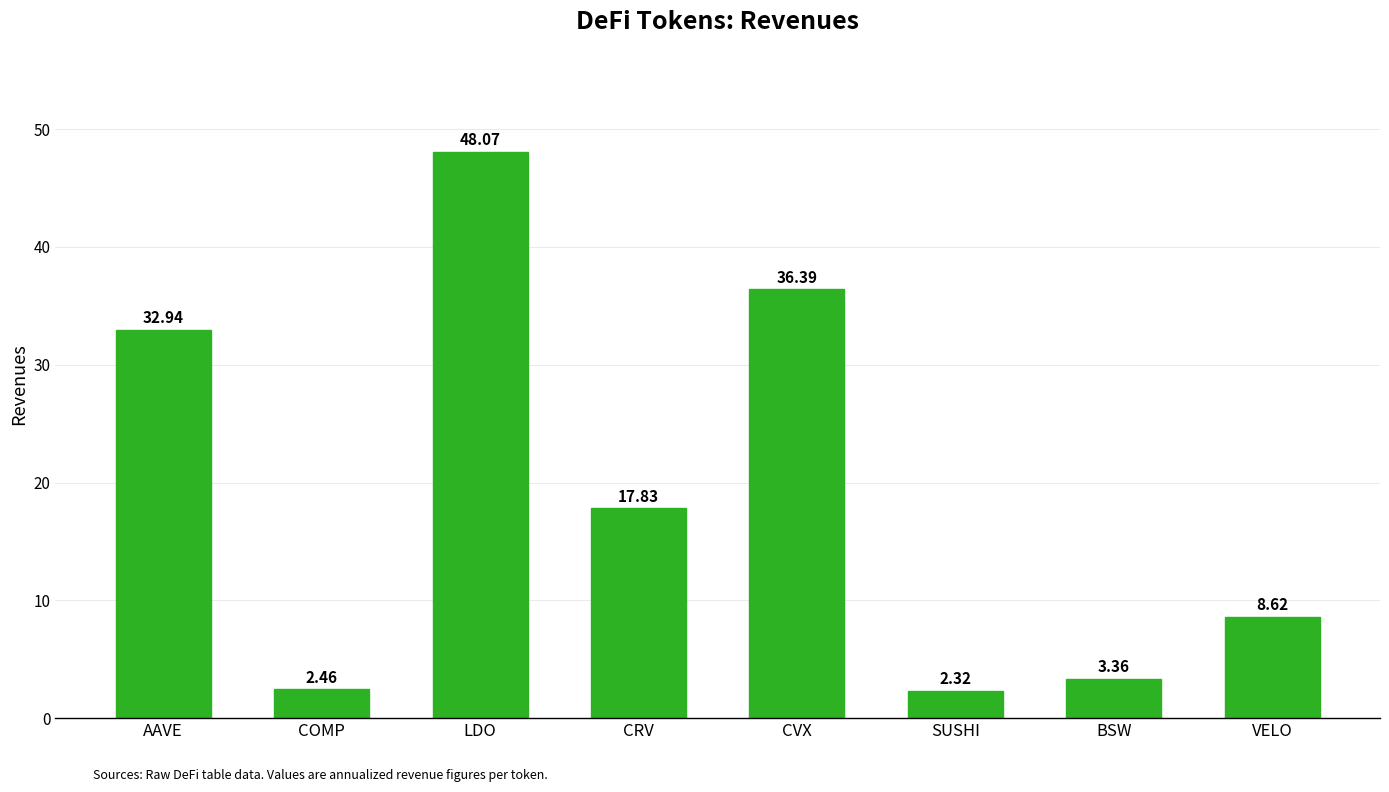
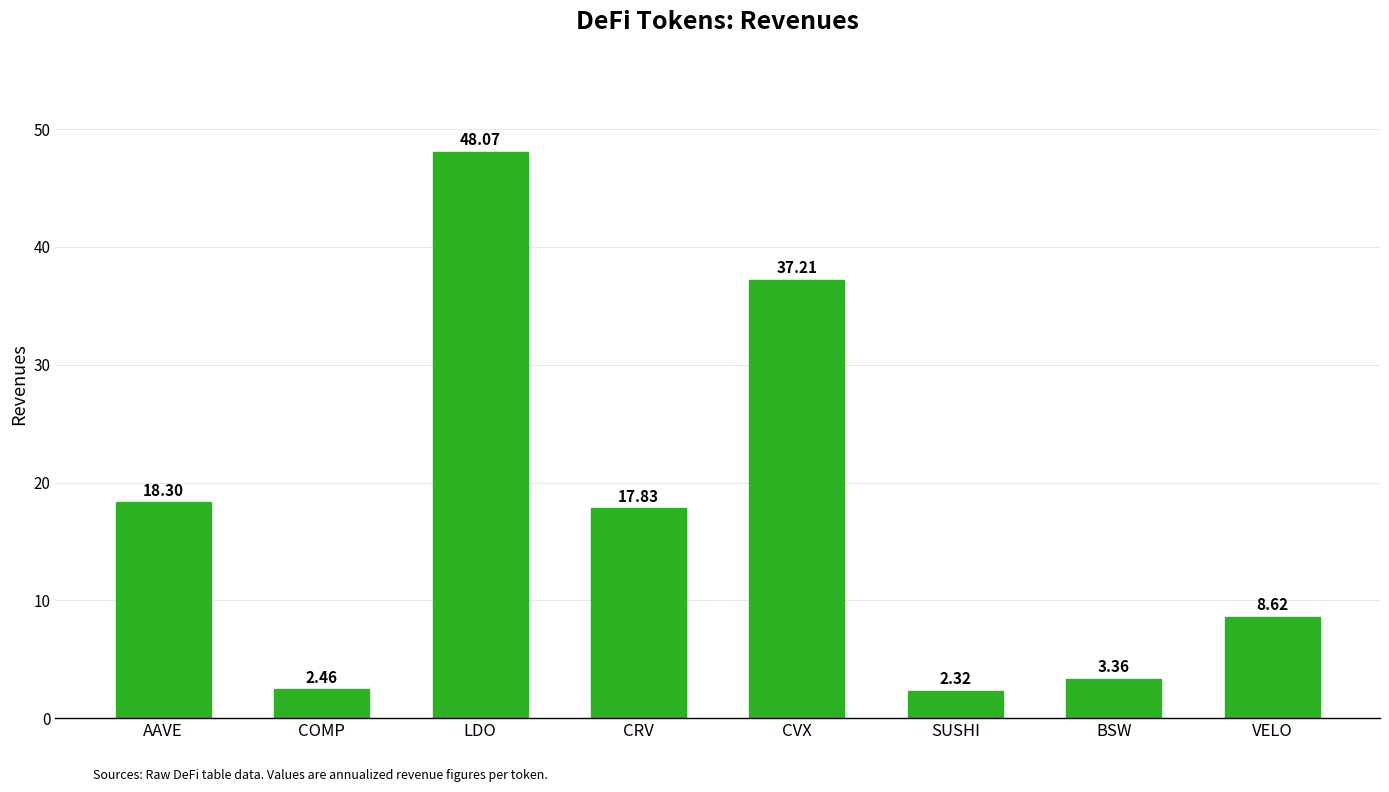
  {
-   "AAVE": 32.94,
+   "AAVE": 18.30,
    "COMP": 2.46,
    "LDO": 48.07,
    "CRV": 17.83,
-   "CVX": 36.39,
+   "CVX": 37.21,
    "SUSHI": 2.32,
    "BSW": 3.36,
    "VELO": 8.62
  }
